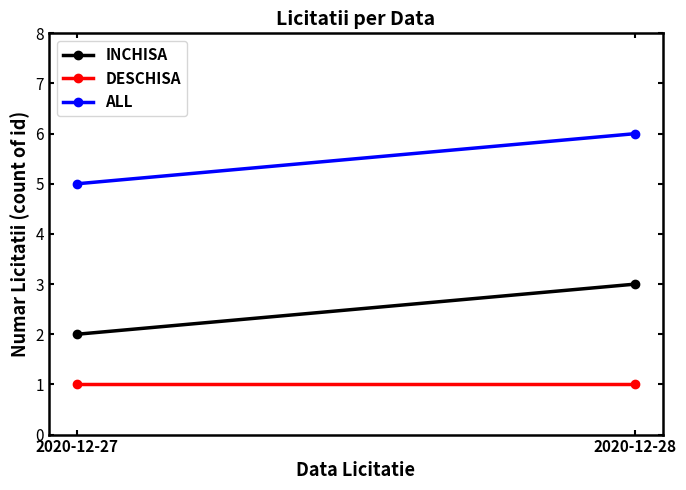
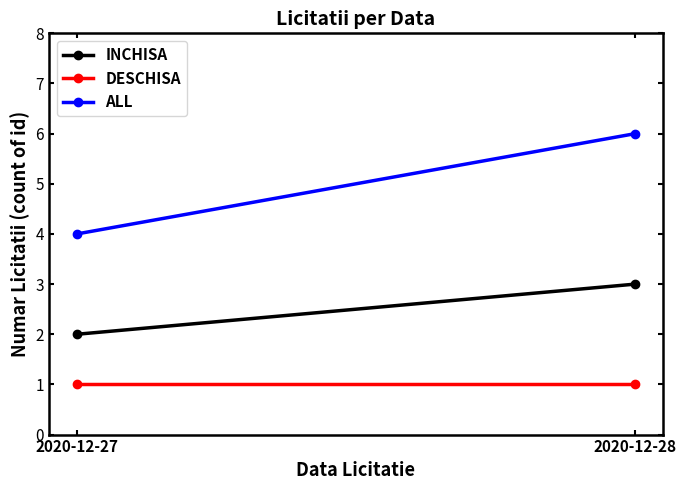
  {
    "INCHISA": {
      "2020-12-27": 2,
      "2020-12-28": 3
    },
    "DESCHISA": {
      "2020-12-27": 1,
      "2020-12-28": 1
    },
    "ALL": {
-     "2020-12-27": 5,
+     "2020-12-27": 4,
      "2020-12-28": 6
    }
  }
